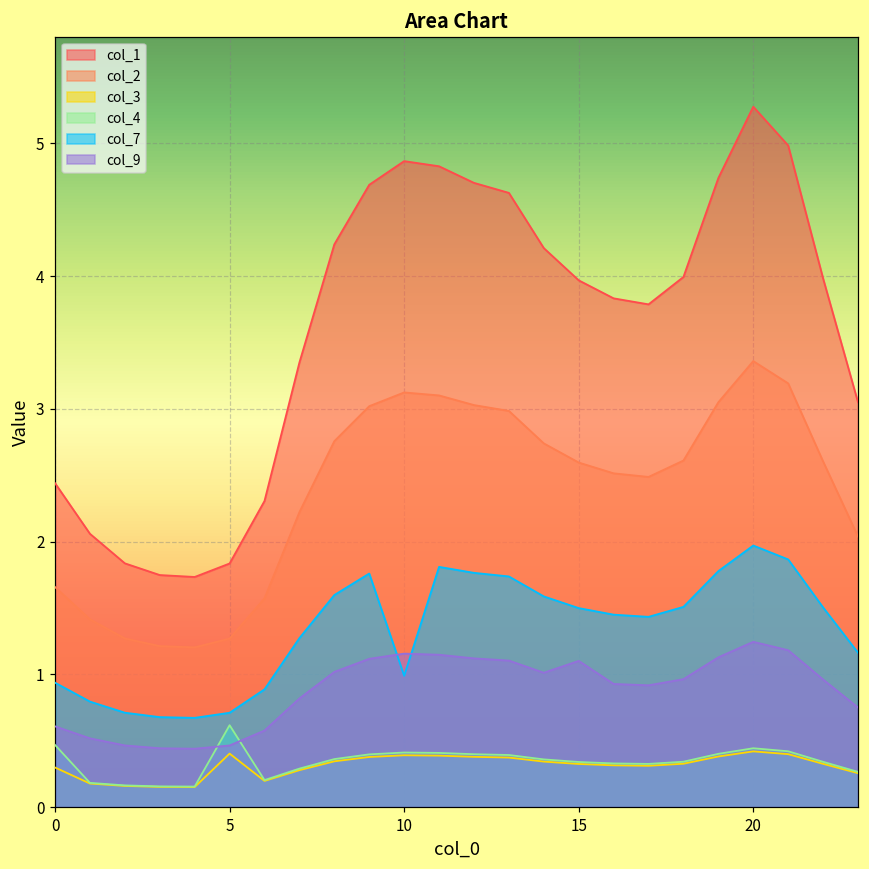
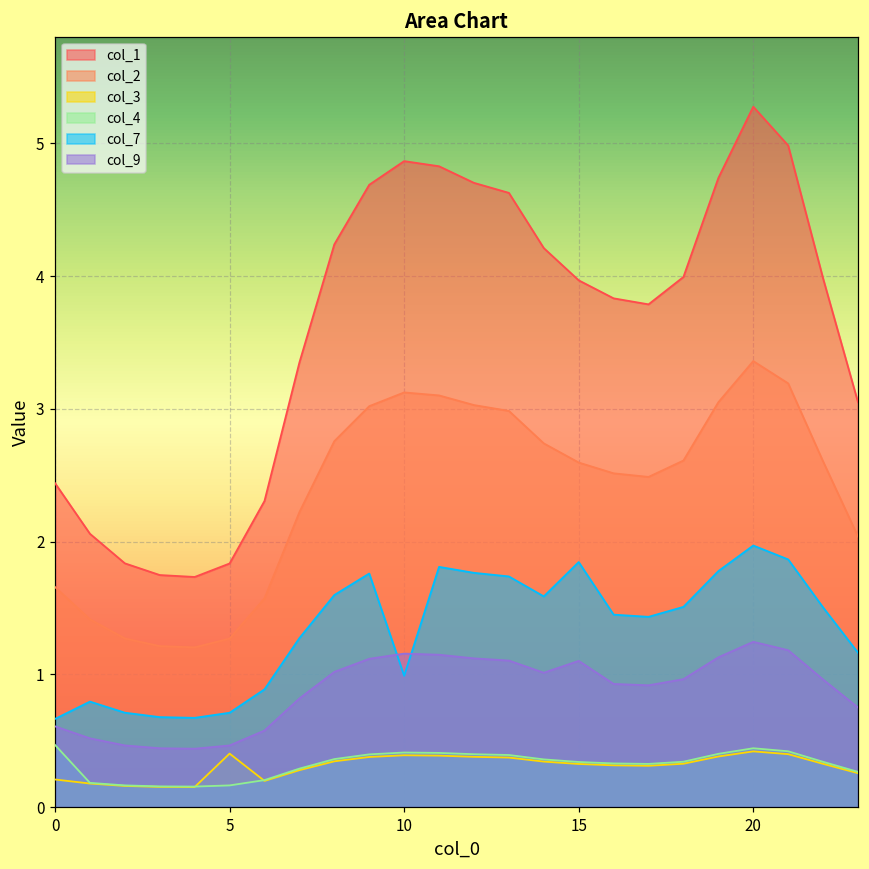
  {
    "col_3": {
-     "0": 0.30,
+     "0": 0.21,
      "5": 0.40,
      "20": 0.42
    },
    "col_4": {
      "0": 0.47,
-     "5": 0.62,
+     "5": 0.16,
      "20": 0.44
    },
    "col_7": {
-     "0": 0.94,
+     "0": 0.66,
      "5": 0.71,
      "10": 0.99,
-     "15": 1.50,
+     "15": 1.85,
      "20": 1.97
    },
    "col_9": {
      "0": 0.61,
      "5": 0.46,
      "10": 1.16,
      "15": 1.10,
      "20": 1.25
    }
  }
